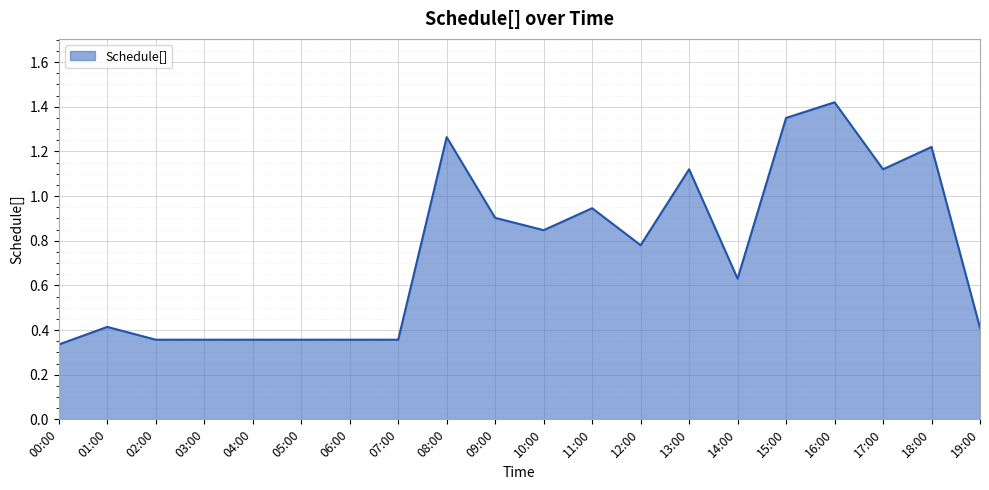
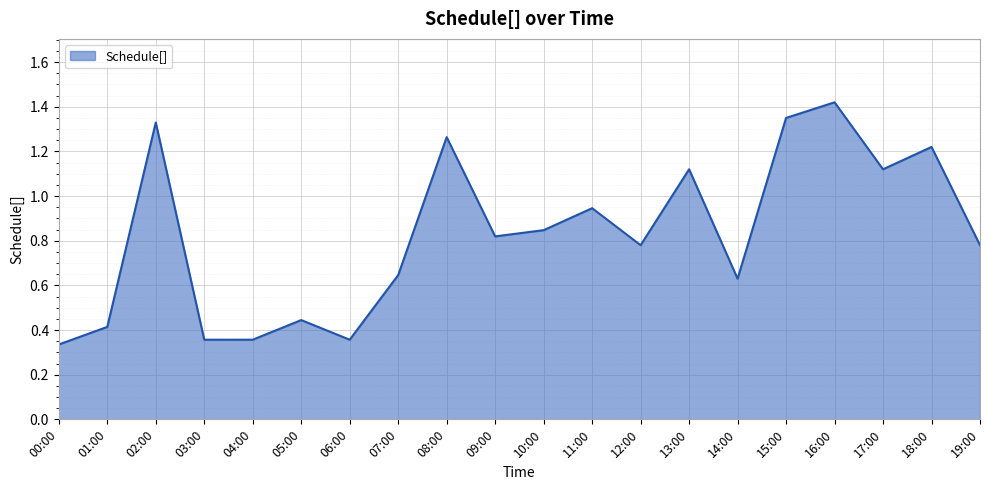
  {
    "00:00": 0.34,
    "01:00": 0.41,
-   "02:00": 0.36,
+   "02:00": 1.33,
    "03:00": 0.36,
    "04:00": 0.36,
-   "05:00": 0.36,
+   "05:00": 0.44,
    "06:00": 0.36,
-   "07:00": 0.36,
+   "07:00": 0.65,
    "08:00": 1.26,
-   "09:00": 0.90,
+   "09:00": 0.82,
    "10:00": 0.85,
    "11:00": 0.95,
    "12:00": 0.78,
    "13:00": 1.12,
    "14:00": 0.63,
    "15:00": 1.35,
    "16:00": 1.42,
    "17:00": 1.12,
    "18:00": 1.22,
-   "19:00": 0.41
+   "19:00": 0.78
  }
